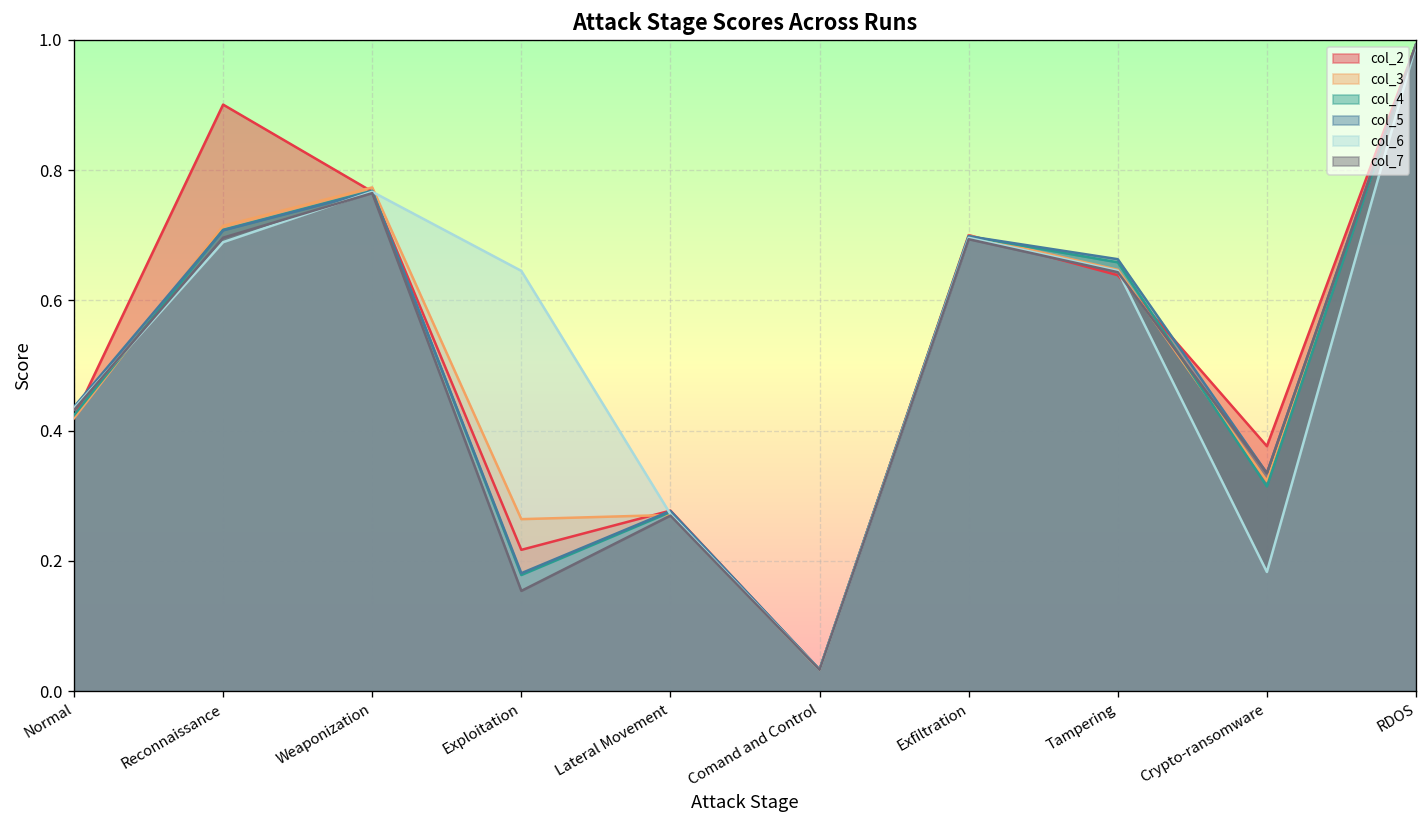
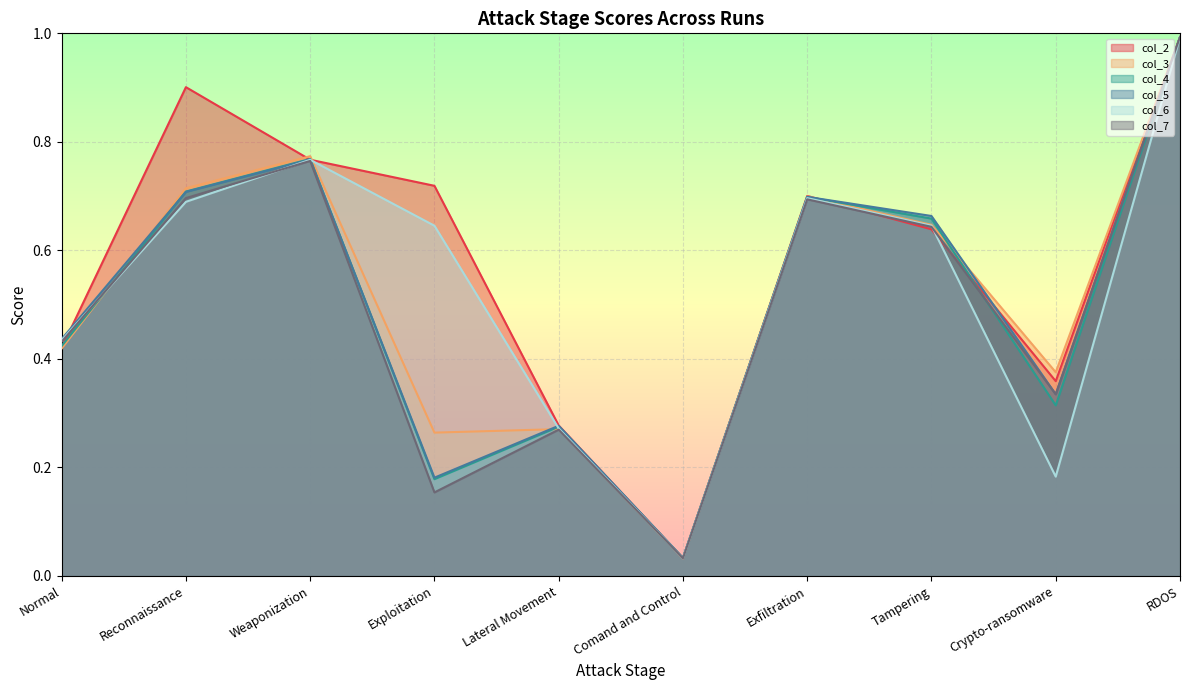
  {
    "col_2": {
      "Reconnaissance": 0.90,
-     "Exploitation": 0.22,
-     "Crypto-ransomware": 0.38
+     "Exploitation": 0.72,
+     "Crypto-ransomware": 0.36
    },
    "col_3": {
      "Reconnaissance": 0.71,
      "Weaponization": 0.77,
      "Exploitation": 0.26,
-     "Crypto-ransomware": 0.32
+     "Crypto-ransomware": 0.38
    },
    "col_6": {
      "Reconnaissance": 0.69,
      "Exploitation": 0.65,
      "Crypto-ransomware": 0.18
    }
  }
